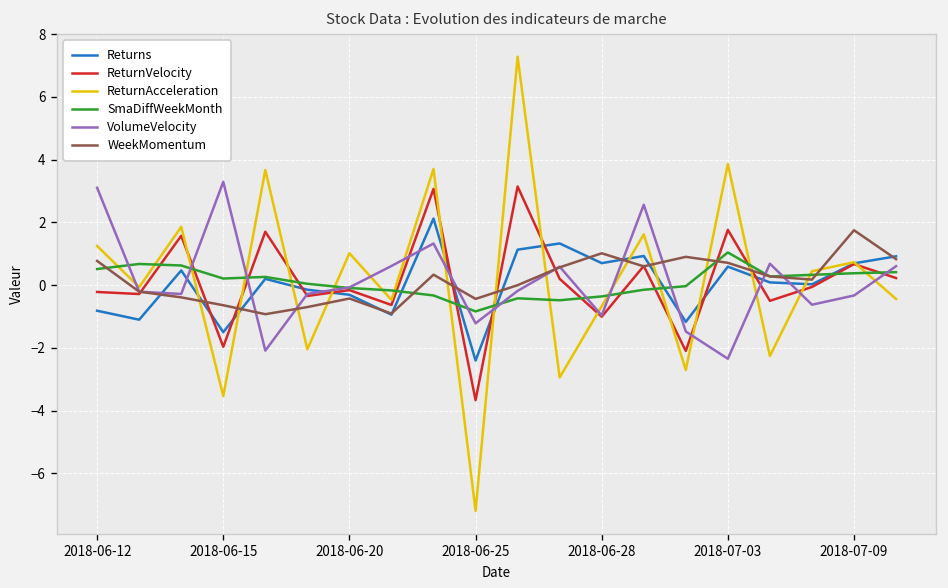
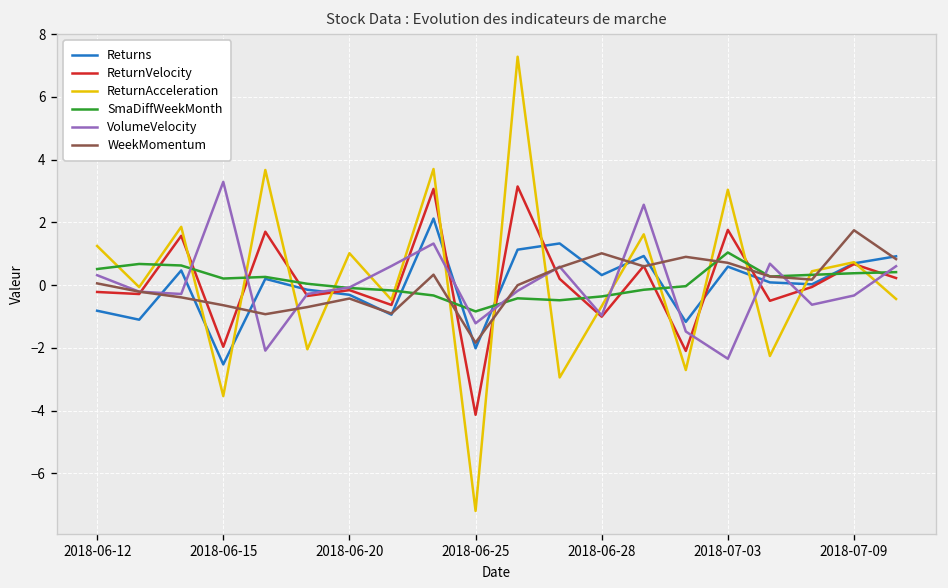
  {
    "Returns": {
      "2018-06-12": -0.8,
-     "2018-06-15": -1.5,
+     "2018-06-15": -2.5,
      "2018-06-20": -0.3,
-     "2018-06-25": -2.4,
-     "2018-06-28": 0.7,
+     "2018-06-25": -2.0,
+     "2018-06-28": 0.3,
      "2018-07-03": 0.6
    },
    "ReturnVelocity": {
      "2018-06-12": -0.2,
      "2018-06-15": -2.0,
-     "2018-06-25": -3.7,
+     "2018-06-25": -4.1,
      "2018-07-03": 1.8
    },
    "ReturnAcceleration": {
      "2018-06-12": 1.2,
      "2018-06-15": -3.5,
      "2018-06-20": 1.0,
      "2018-06-25": -7.2,
      "2018-06-28": -0.7,
-     "2018-07-03": 3.9
+     "2018-07-03": 3.0
    },
    "SmaDiffWeekMonth": {
      "2018-06-12": 0.5,
      "2018-06-15": 0.2,
      "2018-06-25": -0.8,
      "2018-06-28": -0.4,
      "2018-07-03": 1.0,
      "2018-07-09": 0.4
    },
    "VolumeVelocity": {
-     "2018-06-12": 3.1,
+     "2018-06-12": 0.3,
      "2018-06-15": 3.3,
      "2018-06-25": -1.2,
      "2018-07-03": -2.3,
      "2018-07-09": -0.3
    },
    "WeekMomentum": {
-     "2018-06-12": 0.8,
+     "2018-06-12": 0.1,
      "2018-06-15": -0.6,
      "2018-06-20": -0.4,
-     "2018-06-25": -0.4,
+     "2018-06-25": -1.8,
      "2018-06-28": 1.0,
      "2018-07-03": 0.7,
      "2018-07-09": 1.7
    }
  }
